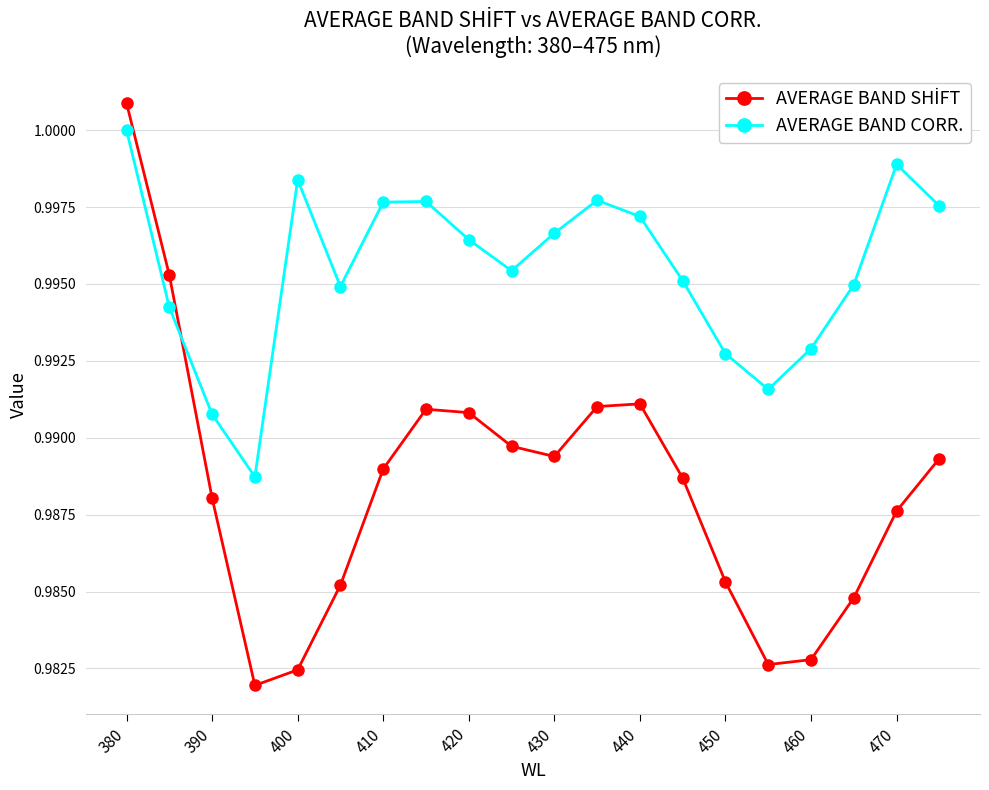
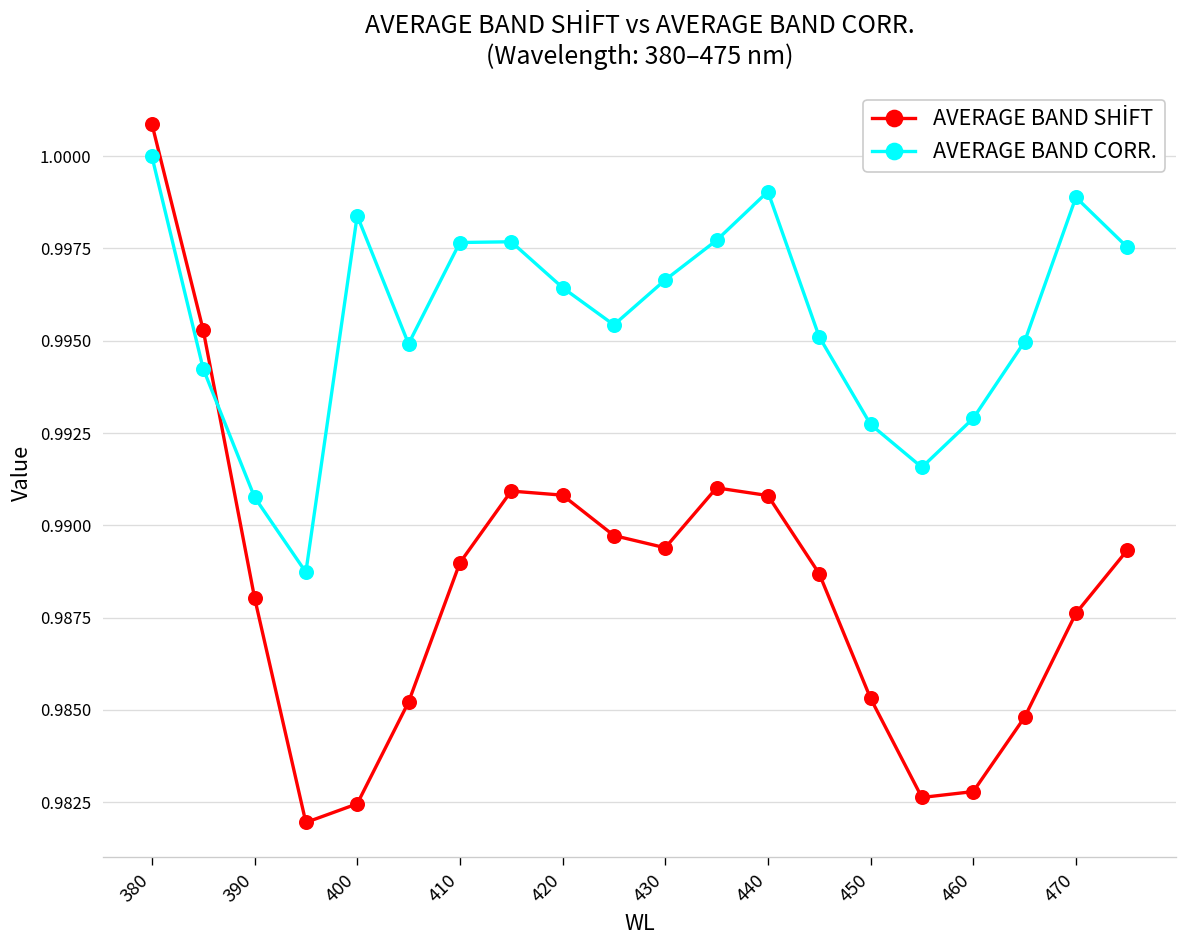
  {
    "AVERAGE BAND SHİFT": {
      "380": 1.0009,
      "390": 0.9880,
      "400": 0.9825,
      "410": 0.9890,
      "420": 0.9908,
      "430": 0.9894,
-     "440": 0.9911,
+     "440": 0.9908,
      "450": 0.9853,
      "460": 0.9828,
      "470": 0.9876
    },
    "AVERAGE BAND CORR.": {
      "380": 1.0000,
      "390": 0.9908,
      "400": 0.9984,
      "410": 0.9977,
      "420": 0.9964,
      "430": 0.9966,
-     "440": 0.9972,
+     "440": 0.9990,
      "450": 0.9927,
      "460": 0.9929,
      "470": 0.9989
    }
  }
